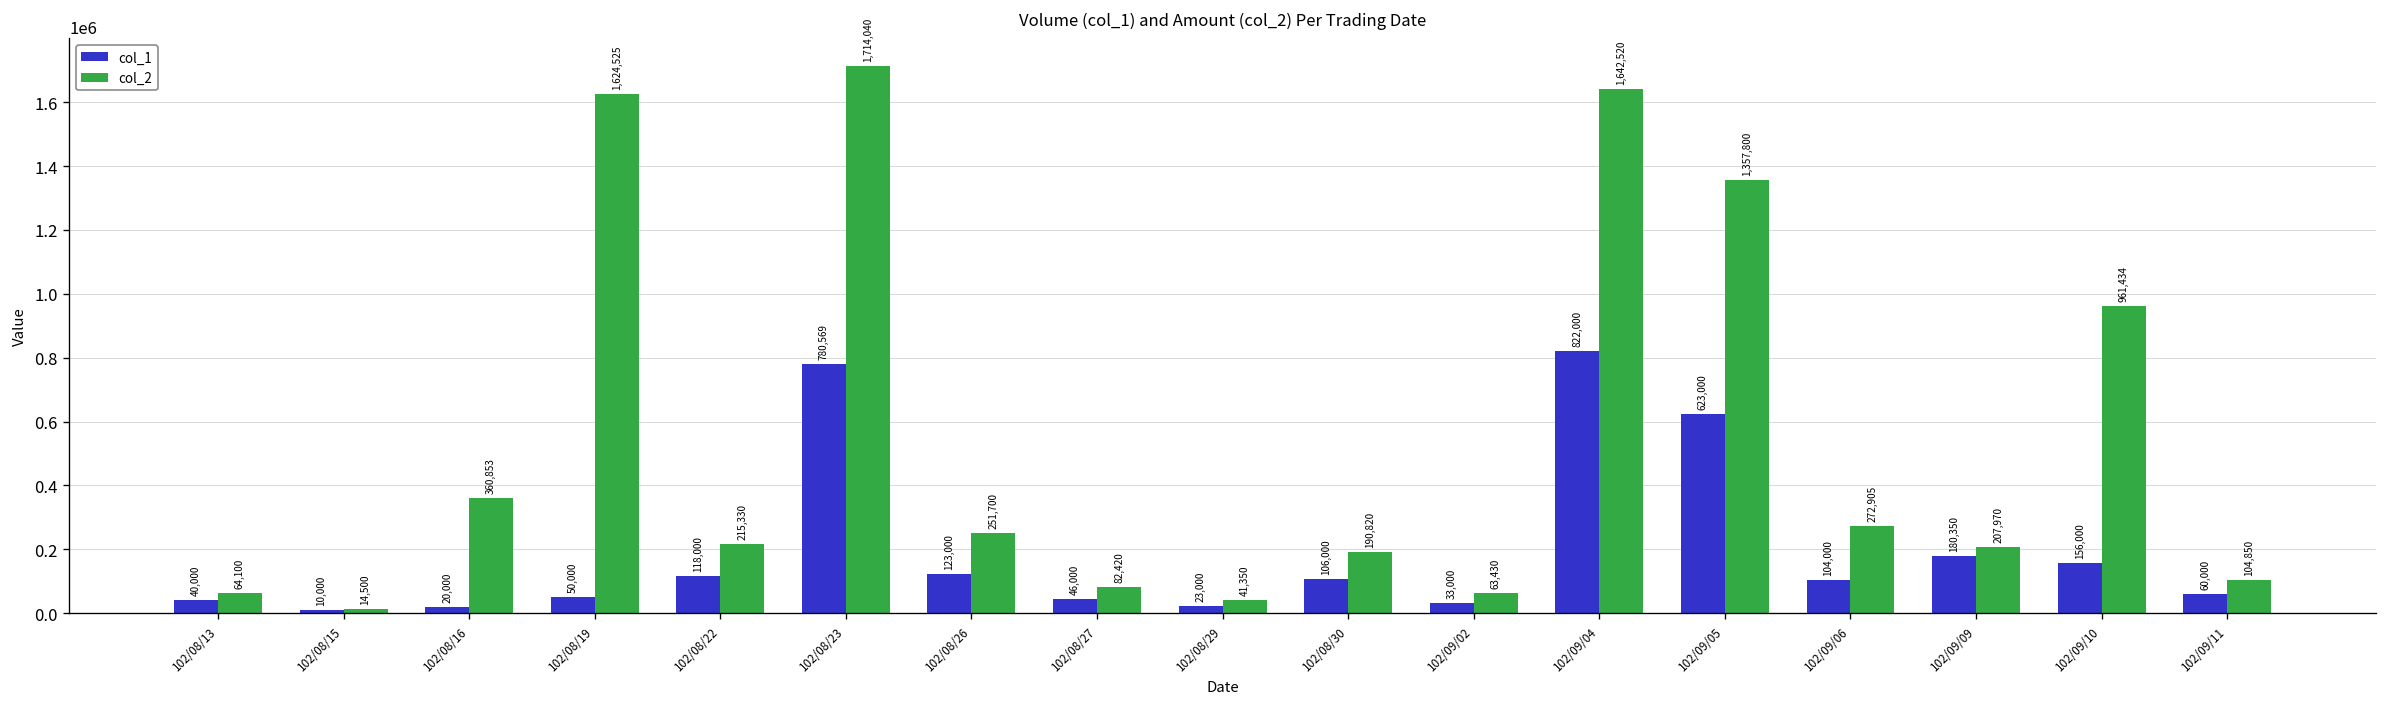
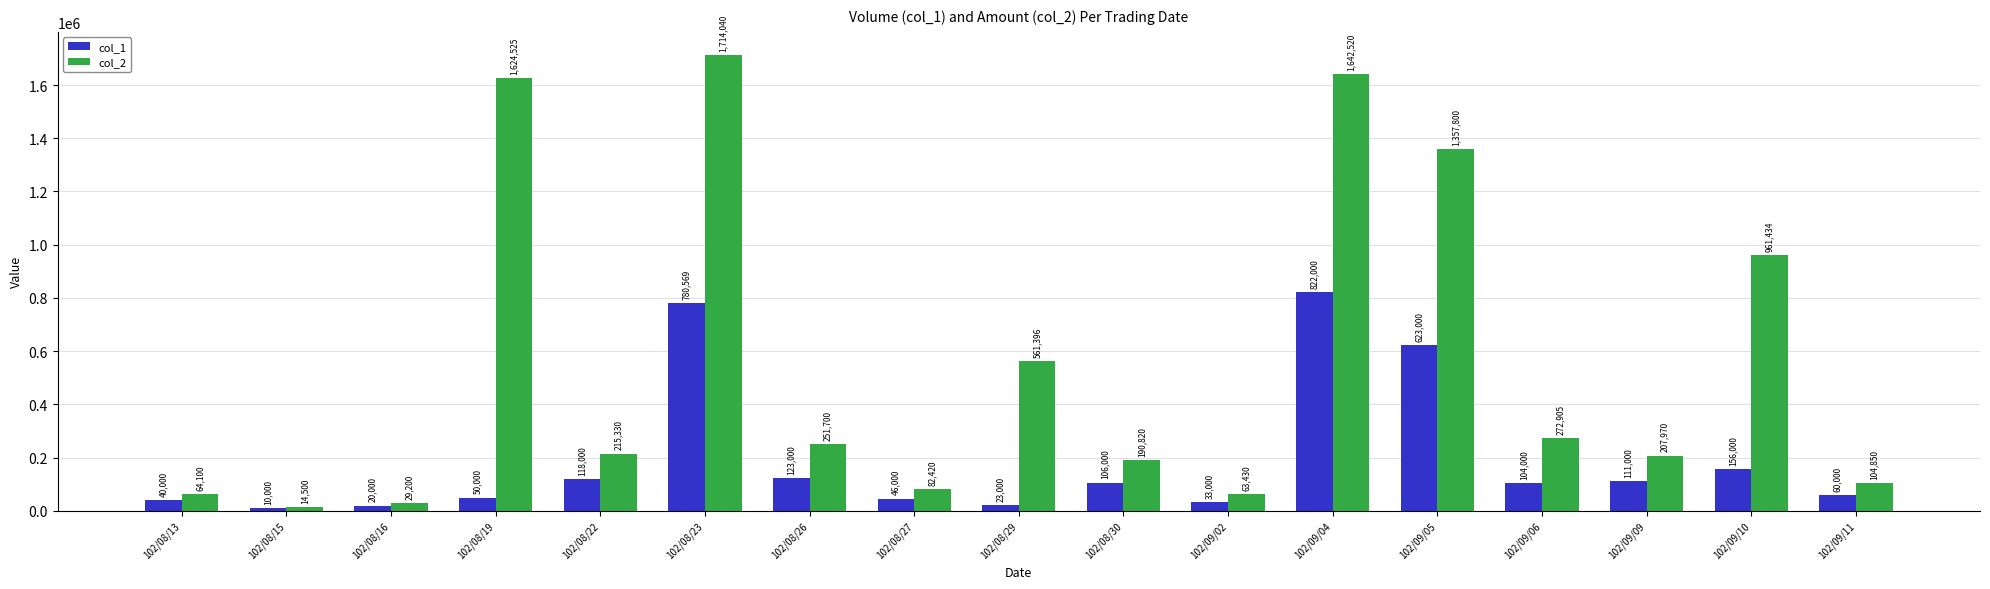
  {
    "col_1": {
      "102/08/13": "40,000",
      "102/08/15": "10,000",
      "102/08/16": "20,000",
      "102/08/19": "50,000",
      "102/08/22": "118,000",
      "102/08/23": "780,569",
      "102/08/26": "123,000",
      "102/08/27": "46,000",
      "102/08/29": "23,000",
      "102/08/30": "106,000",
      "102/09/02": "33,000",
      "102/09/04": "822,000",
      "102/09/05": "623,000",
      "102/09/06": "104,000",
-     "102/09/09": "180,350",
+     "102/09/09": "111,000",
      "102/09/10": "156,000",
      "102/09/11": "60,000"
    },
    "col_2": {
      "102/08/13": "64,100",
      "102/08/15": "14,500",
-     "102/08/16": "360,853",
+     "102/08/16": "29,200",
      "102/08/19": "1,624,525",
      "102/08/22": "215,330",
      "102/08/23": "1,714,040",
      "102/08/26": "251,700",
      "102/08/27": "82,420",
-     "102/08/29": "41,350",
+     "102/08/29": "561,396",
      "102/08/30": "190,820",
      "102/09/02": "63,430",
      "102/09/04": "1,642,520",
      "102/09/05": "1,357,800",
      "102/09/06": "272,905",
      "102/09/09": "207,970",
      "102/09/10": "961,434",
      "102/09/11": "104,850"
    }
  }
